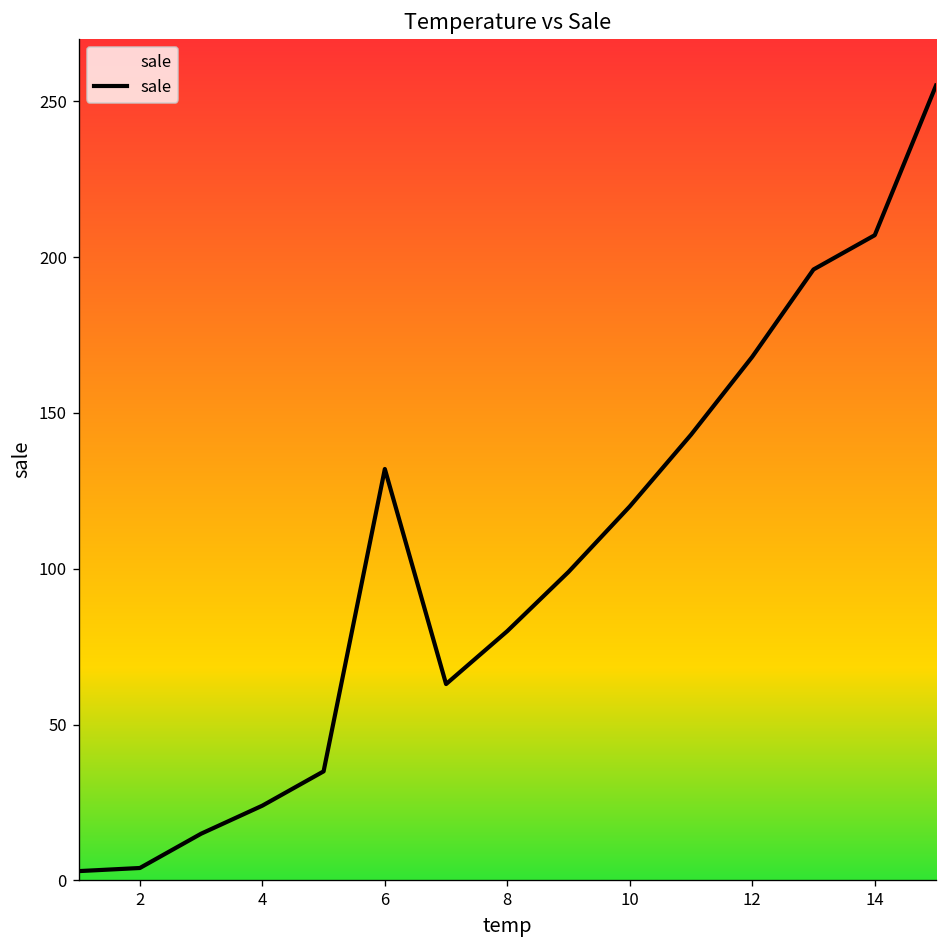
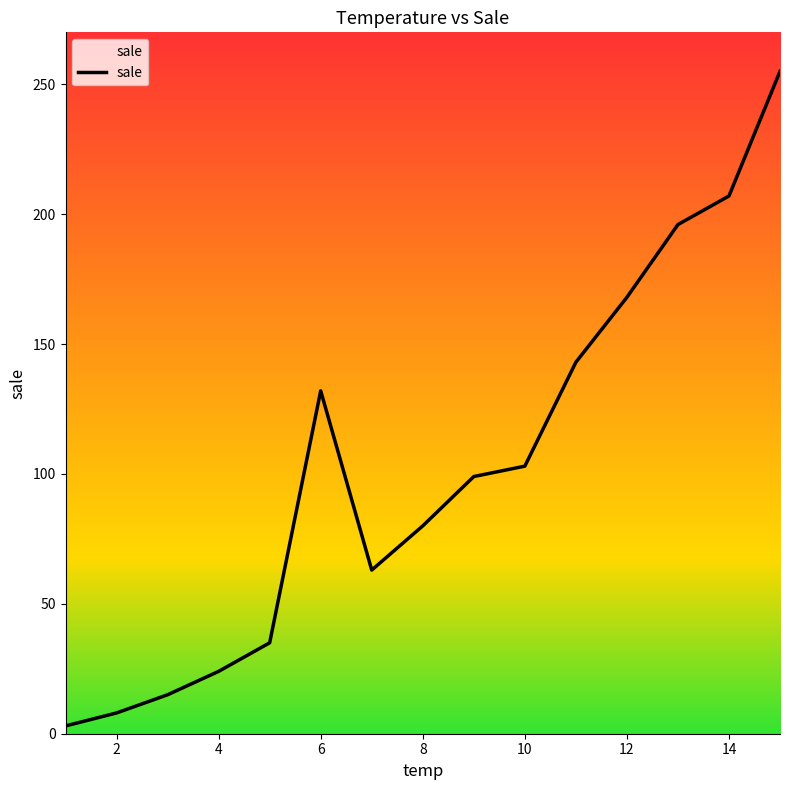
  {
-   "2": 4,
+   "2": 8,
    "4": 24,
    "6": 132,
    "8": 80,
-   "10": 120,
+   "10": 103,
    "12": 168,
    "14": 207
  }
